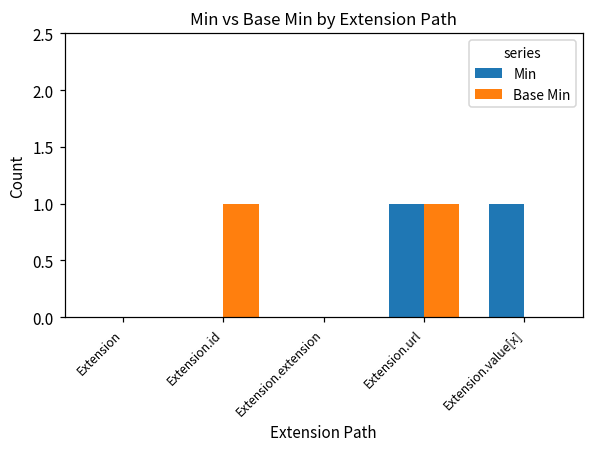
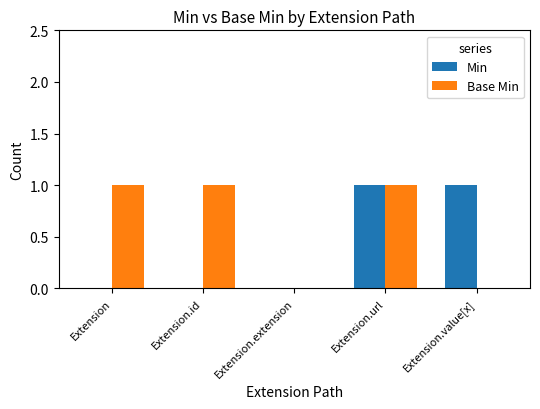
  {
    "Min": {
      "Extension": 0,
      "Extension.id": 0,
      "Extension.extension": 0,
      "Extension.url": 1,
      "Extension.value[x]": 1
    },
    "Base Min": {
-     "Extension": 0,
+     "Extension": 1,
      "Extension.id": 1,
      "Extension.extension": 0,
      "Extension.url": 1,
      "Extension.value[x]": 0
    }
  }
